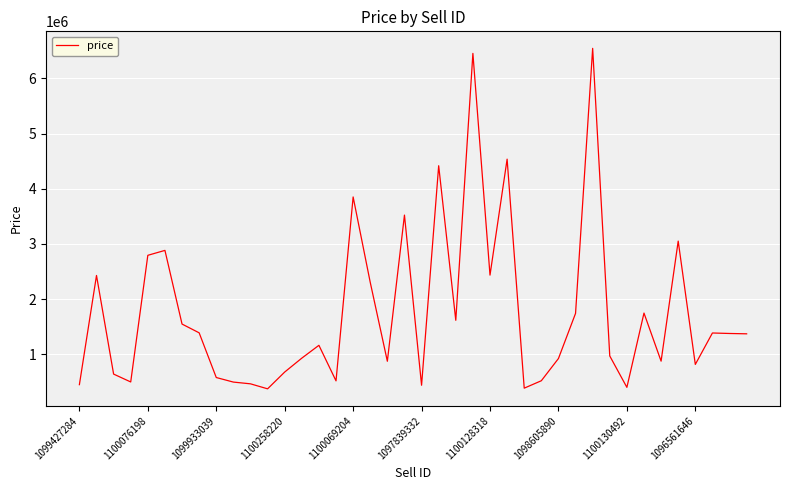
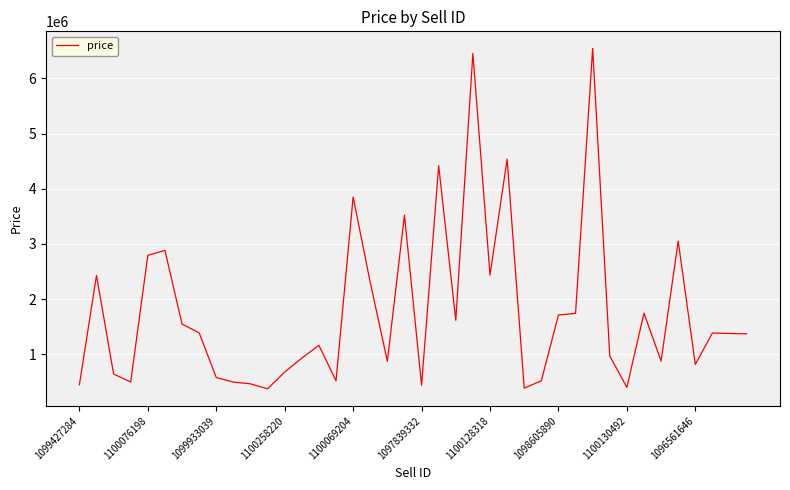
  {
    "1099427284": 500000,
    "1100076198": 2800000,
    "1099933039": 600000,
    "1100258220": 700000,
    "1100069204": 3900000,
    "1097839332": 400000,
    "1100128318": 2400000,
-   "1098605890": 900000,
+   "1098605890": 1700000,
    "1100130492": 400000,
    "1096561646": 800000
  }
